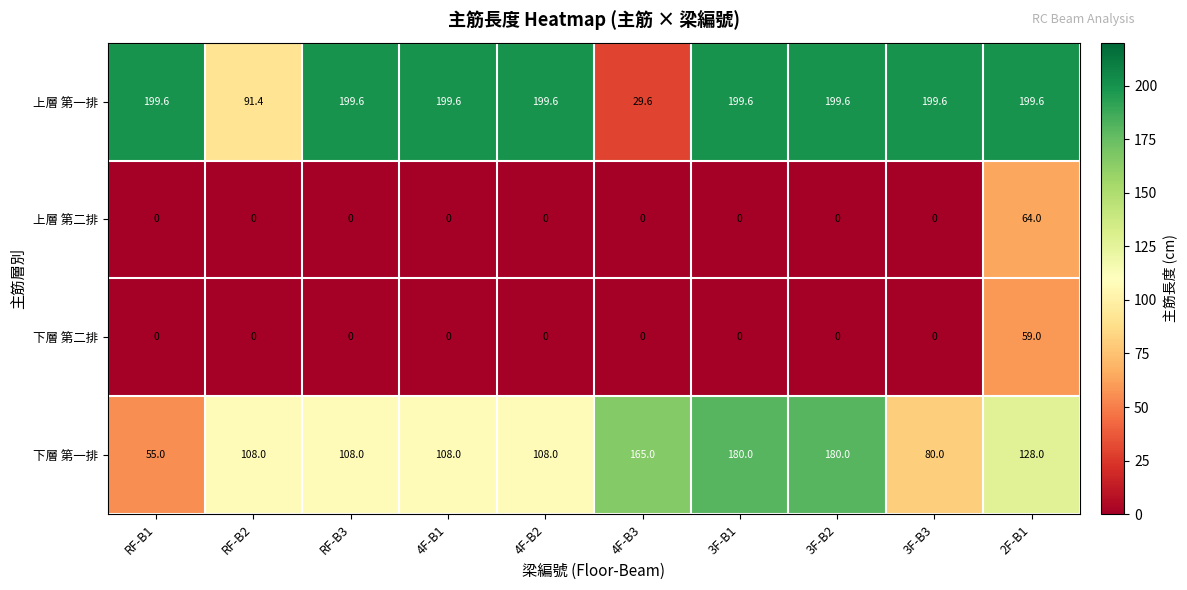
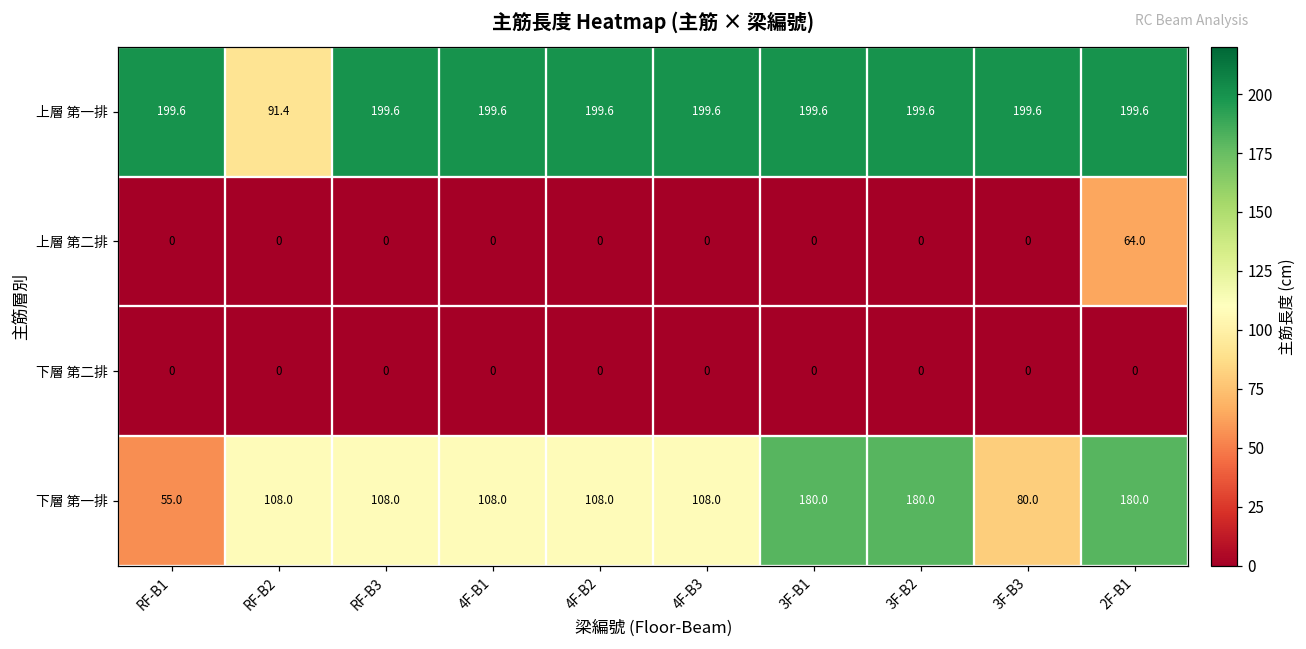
  {
    "上層 第一排": {
      "RF-B1": 199.6,
      "RF-B2": 91.4,
      "RF-B3": 199.6,
      "4F-B1": 199.6,
      "4F-B2": 199.6,
-     "4F-B3": 29.6,
+     "4F-B3": 199.6,
      "3F-B1": 199.6,
      "3F-B2": 199.6,
      "3F-B3": 199.6,
      "2F-B1": 199.6
    },
    "上層 第二排": {
      "RF-B1": 0,
      "RF-B2": 0,
      "RF-B3": 0,
      "4F-B1": 0,
      "4F-B2": 0,
      "4F-B3": 0,
      "3F-B1": 0,
      "3F-B2": 0,
      "3F-B3": 0,
      "2F-B1": 64.0
    },
    "下層 第二排": {
      "RF-B1": 0,
      "RF-B2": 0,
      "RF-B3": 0,
      "4F-B1": 0,
      "4F-B2": 0,
      "4F-B3": 0,
      "3F-B1": 0,
      "3F-B2": 0,
      "3F-B3": 0,
-     "2F-B1": 59.0
+     "2F-B1": 0
    },
    "下層 第一排": {
      "RF-B1": 55.0,
      "RF-B2": 108.0,
      "RF-B3": 108.0,
      "4F-B1": 108.0,
      "4F-B2": 108.0,
-     "4F-B3": 165.0,
+     "4F-B3": 108.0,
      "3F-B1": 180.0,
      "3F-B2": 180.0,
      "3F-B3": 80.0,
-     "2F-B1": 128.0
+     "2F-B1": 180.0
    }
  }
